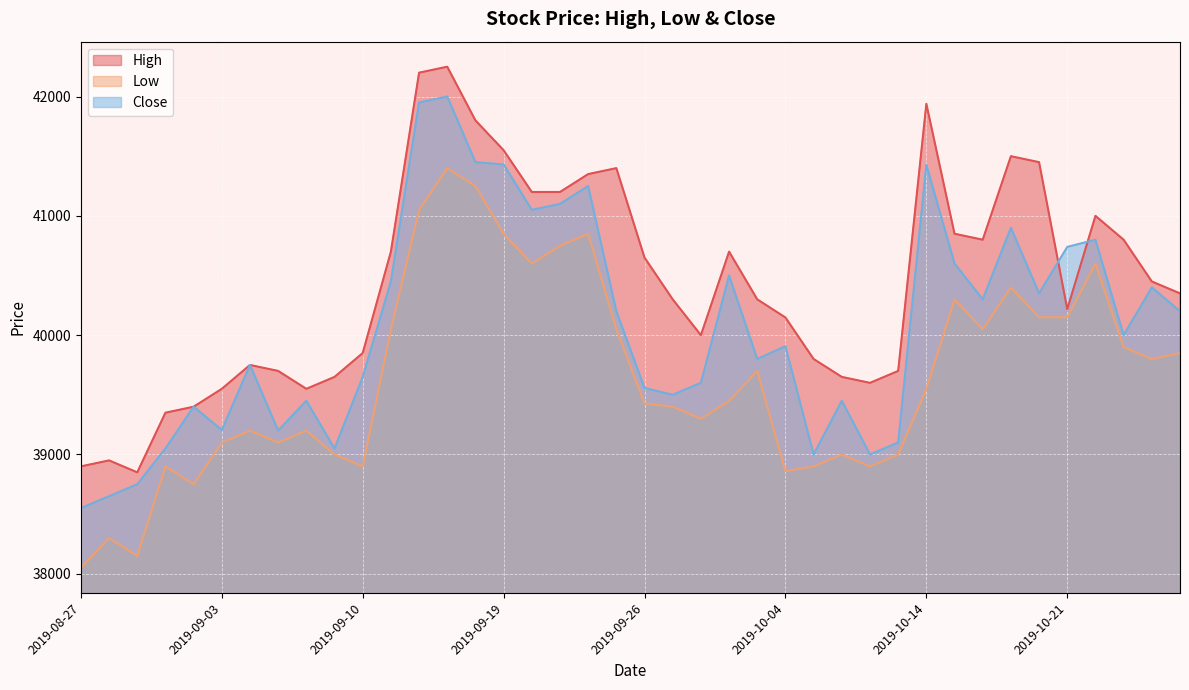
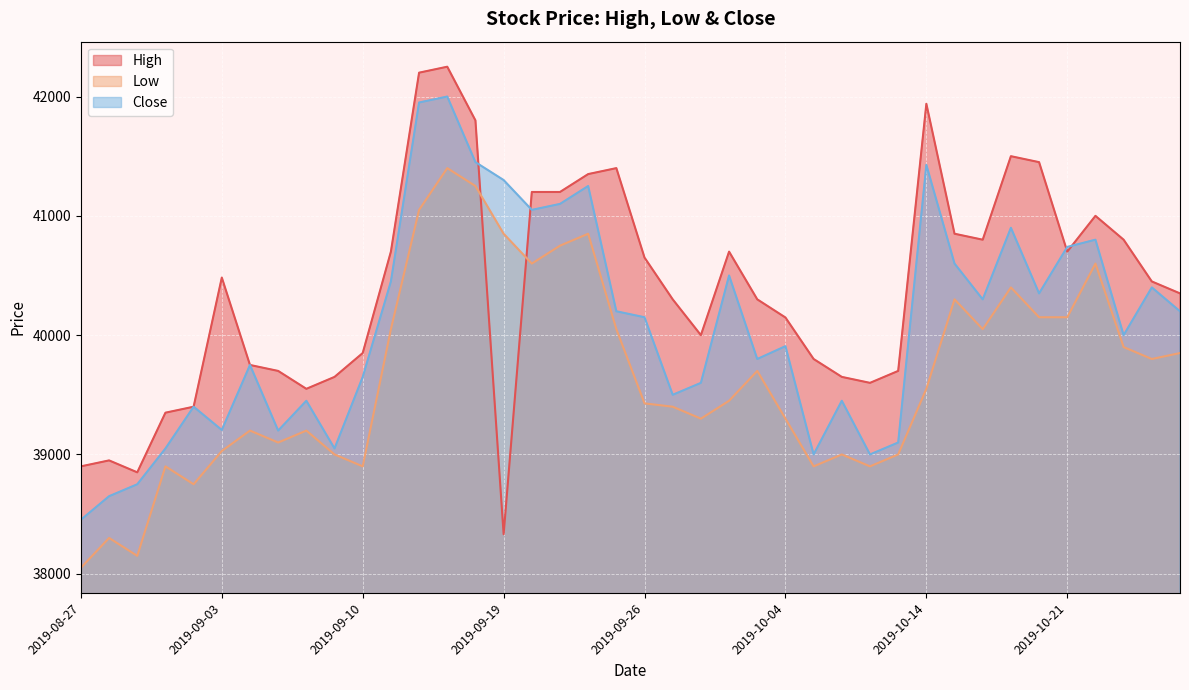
  {
    "High": {
      "2019-08-27": 38900,
-     "2019-09-03": 39550,
+     "2019-09-03": 40480,
      "2019-09-10": 39850,
-     "2019-09-19": 41550,
+     "2019-09-19": 38330,
      "2019-09-26": 40650,
      "2019-10-04": 40150,
      "2019-10-14": 41940,
-     "2019-10-21": 40220
+     "2019-10-21": 40700
    },
    "Low": {
      "2019-08-27": 38050,
-     "2019-09-03": 39100,
+     "2019-09-03": 39030,
      "2019-09-10": 38900,
      "2019-09-19": 40850,
      "2019-09-26": 39430,
-     "2019-10-04": 38860,
+     "2019-10-04": 39300,
      "2019-10-14": 39550,
      "2019-10-21": 40150
    },
    "Close": {
-     "2019-08-27": 38550,
+     "2019-08-27": 38450,
      "2019-09-03": 39210,
      "2019-09-10": 39650,
-     "2019-09-19": 41430,
-     "2019-09-26": 39560,
+     "2019-09-19": 41300,
+     "2019-09-26": 40150,
      "2019-10-04": 39910,
      "2019-10-14": 41430,
      "2019-10-21": 40740
    }
  }
